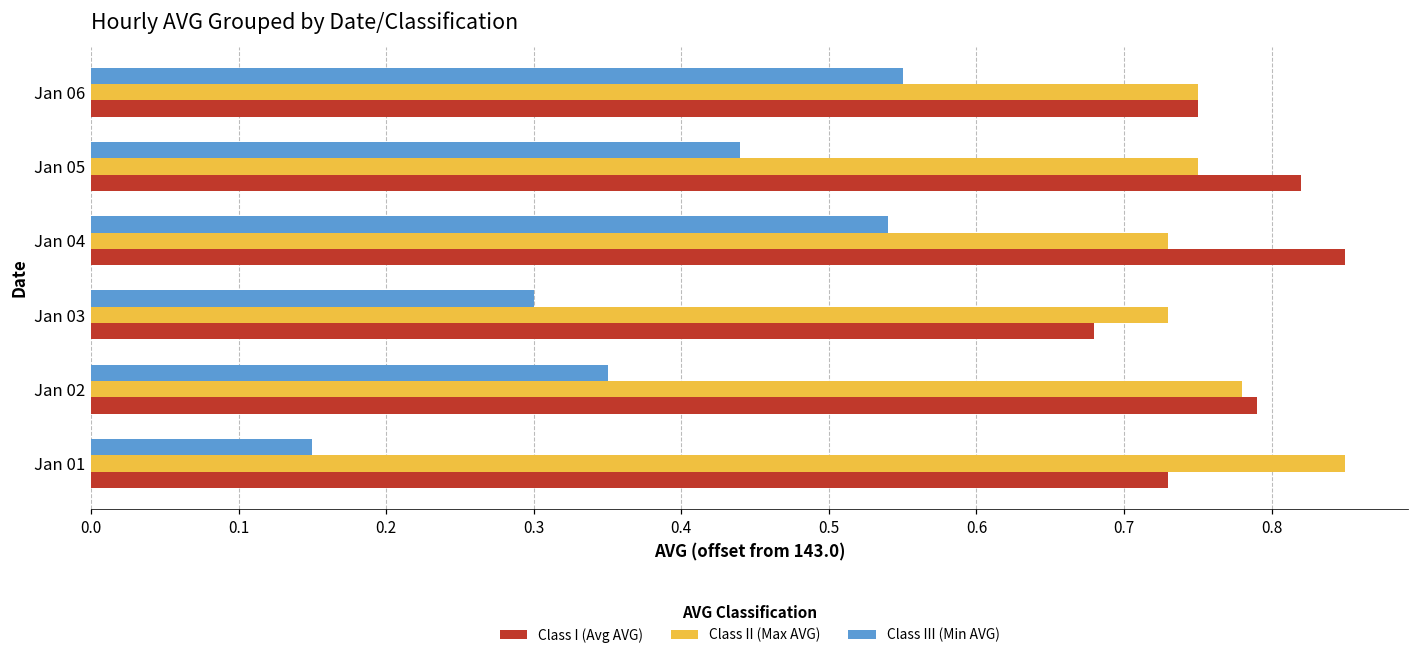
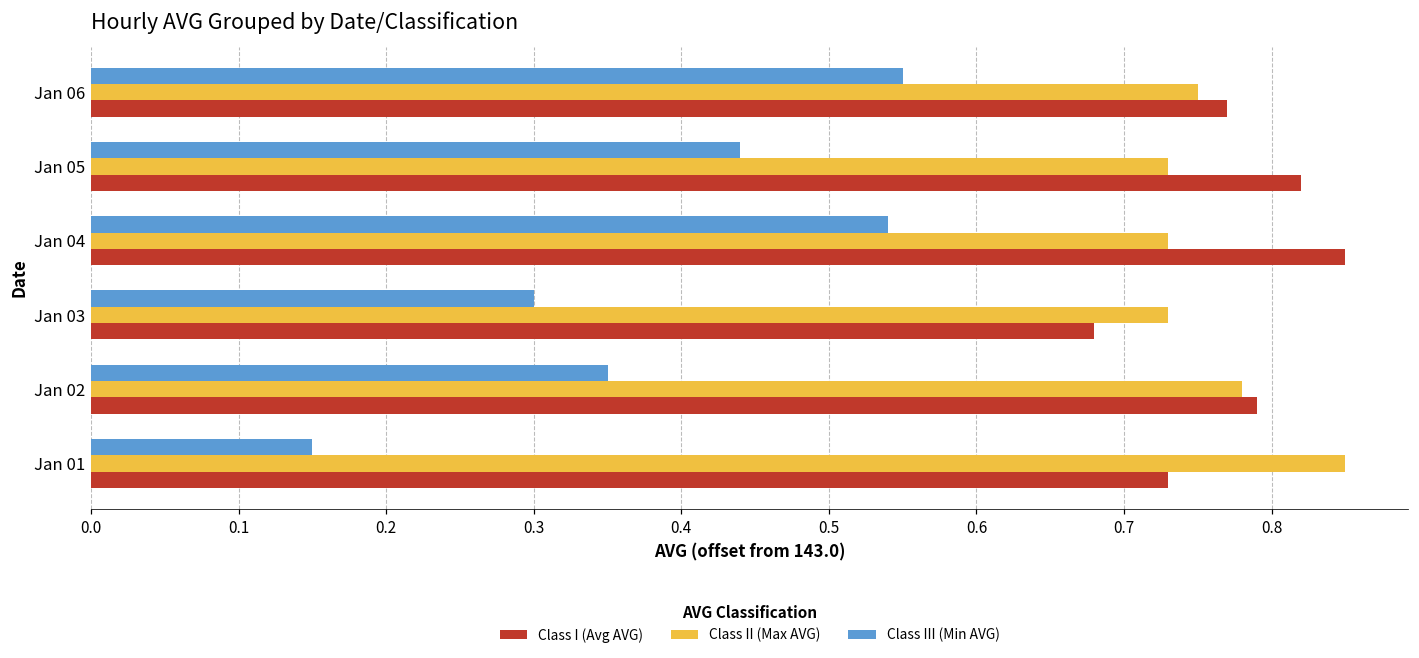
  {
    "Class I (Avg AVG)": {
-     "Jan 06": 0.750,
+     "Jan 06": 0.770,
      "Jan 05": 0.820,
      "Jan 04": 0.850,
      "Jan 03": 0.680,
      "Jan 02": 0.790,
      "Jan 01": 0.730
    },
    "Class II (Max AVG)": {
      "Jan 06": 0.750,
-     "Jan 05": 0.750,
+     "Jan 05": 0.730,
      "Jan 04": 0.730,
      "Jan 03": 0.730,
      "Jan 02": 0.780,
      "Jan 01": 0.850
    },
    "Class III (Min AVG)": {
      "Jan 06": 0.550,
      "Jan 05": 0.440,
      "Jan 04": 0.540,
      "Jan 03": 0.300,
      "Jan 02": 0.350,
      "Jan 01": 0.150
    }
  }
